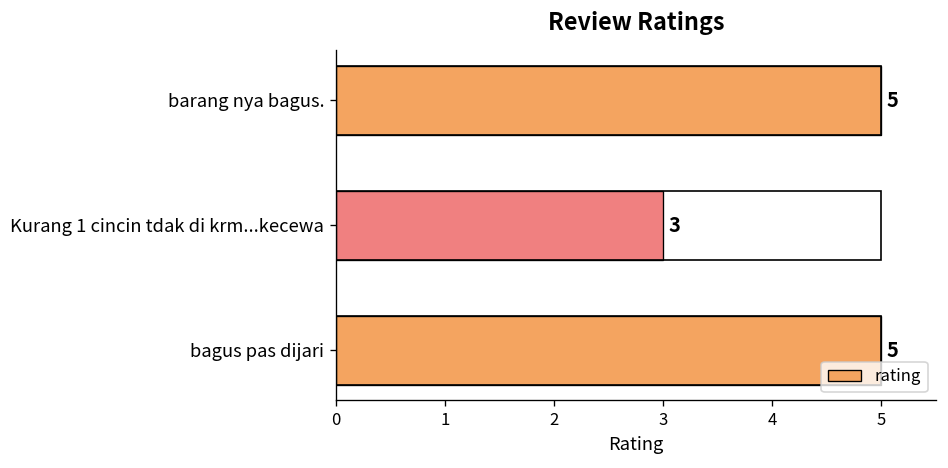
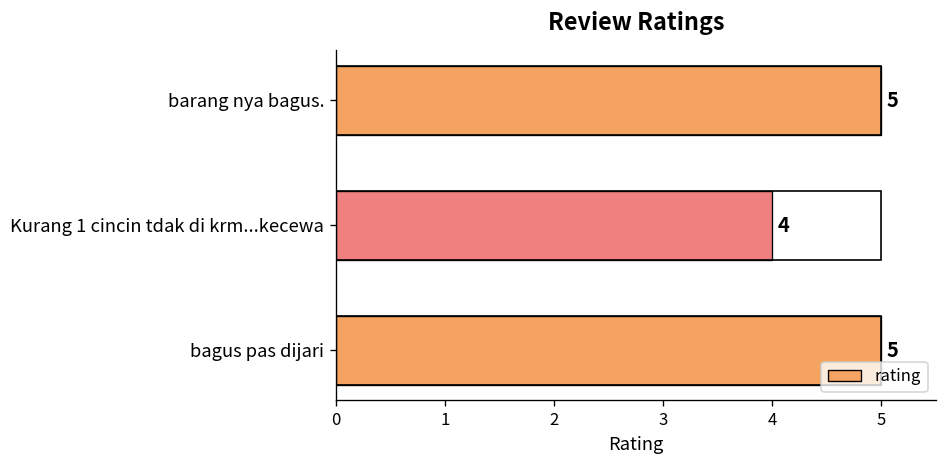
  {
    "barang nya bagus.": 5,
-   "Kurang 1 cincin tdak di krm...kecewa": 3,
+   "Kurang 1 cincin tdak di krm...kecewa": 4,
    "bagus pas dijari": 5
  }
